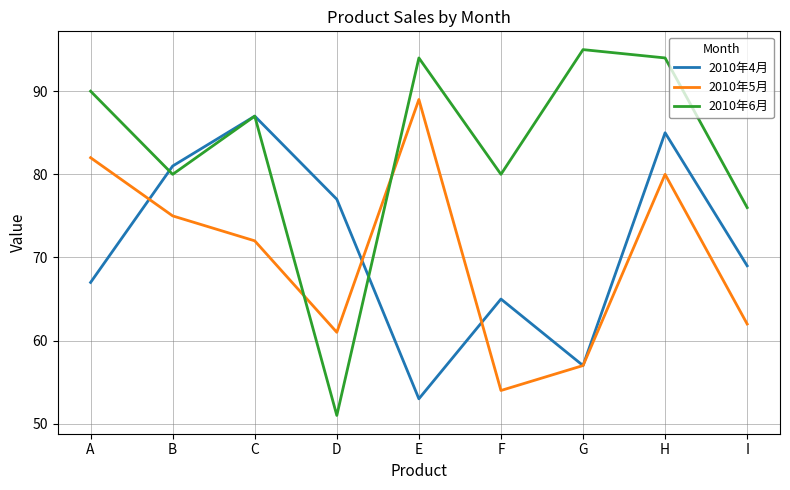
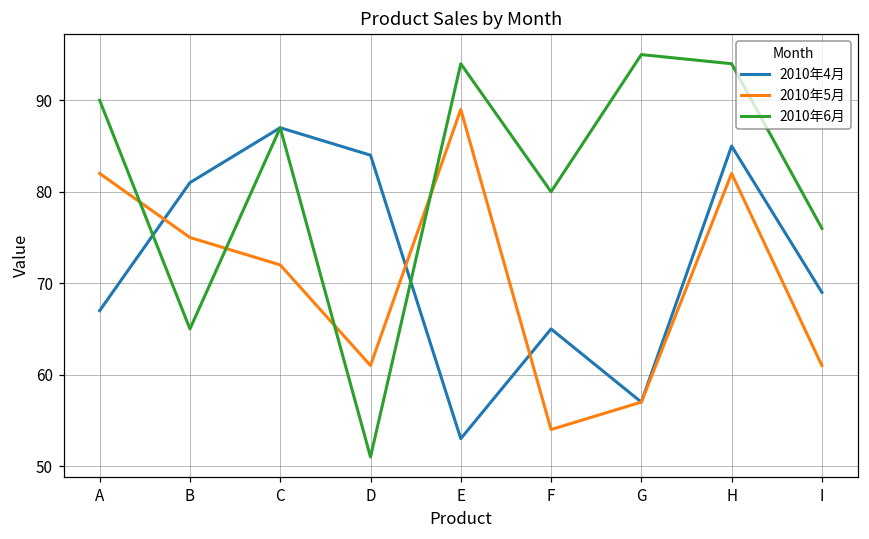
  {
    "2010年4月": {
      "A": 67,
      "B": 81,
-     "D": 77,
+     "D": 84,
      "E": 53,
      "F": 65,
      "H": 85,
      "I": 69
    },
    "2010年5月": {
      "A": 82,
      "B": 75,
      "C": 72,
      "D": 61,
      "E": 89,
      "F": 54,
-     "H": 80,
-     "I": 62
+     "H": 82,
+     "I": 61
    },
    "2010年6月": {
      "A": 90,
-     "B": 80,
+     "B": 65,
      "D": 51,
      "E": 94,
      "F": 80,
      "G": 95,
      "H": 94,
      "I": 76
    }
  }
